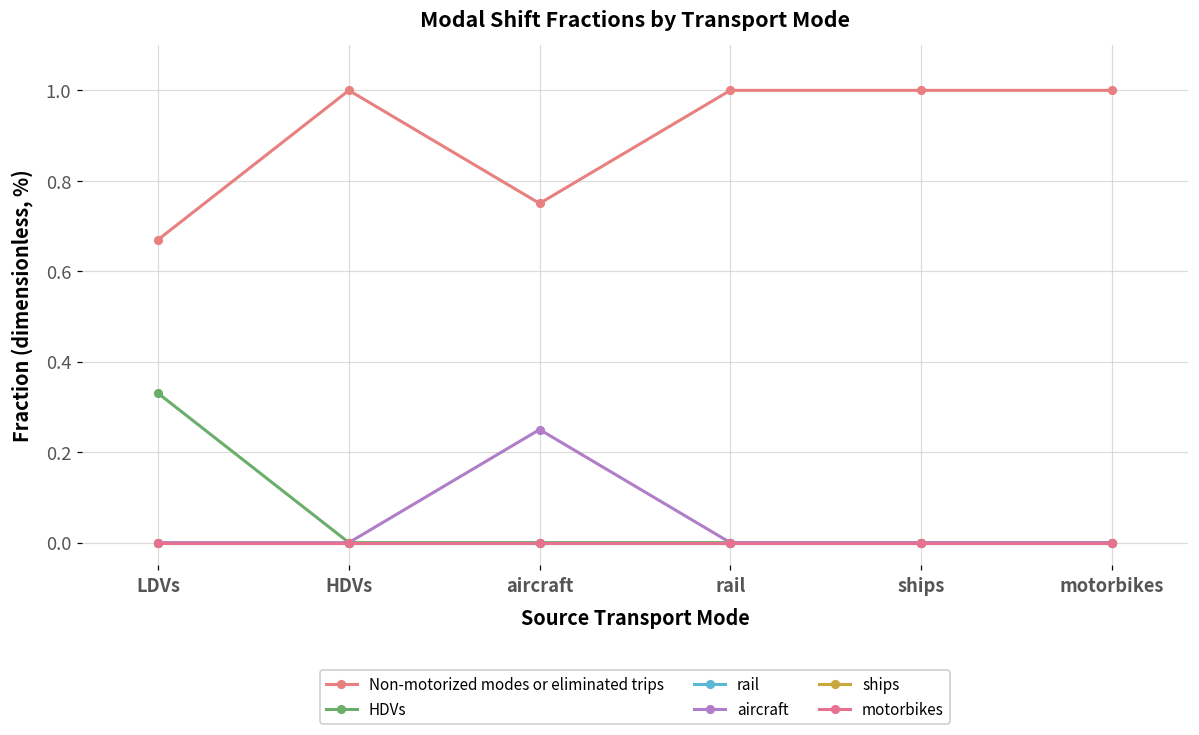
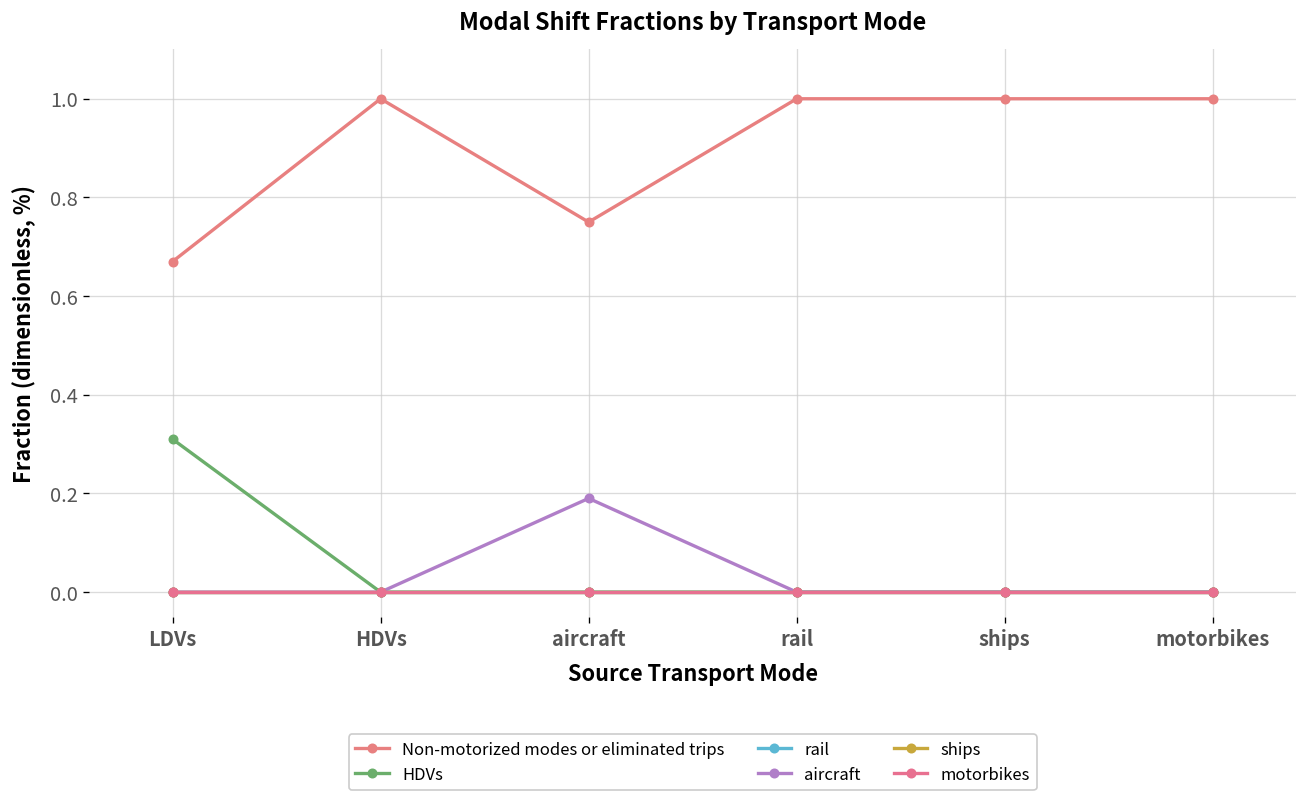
  {
    "HDVs": {
-     "LDVs": 0.33
+     "LDVs": 0.31
    },
    "aircraft": {
-     "aircraft": 0.25
+     "aircraft": 0.19
    }
  }
